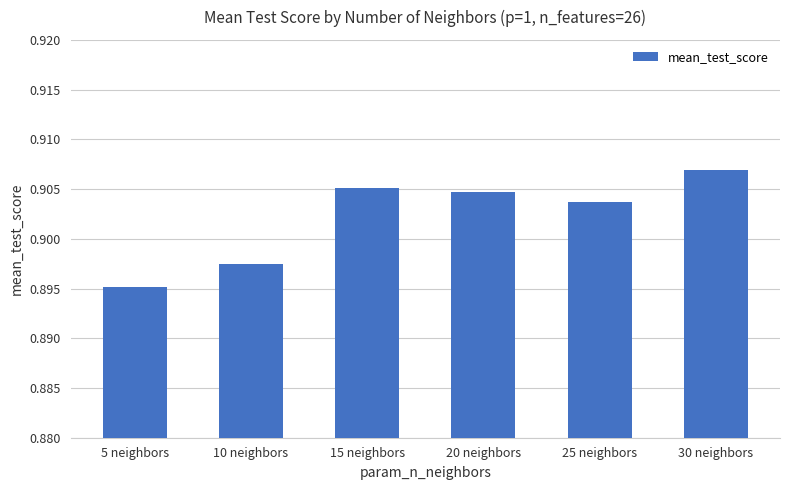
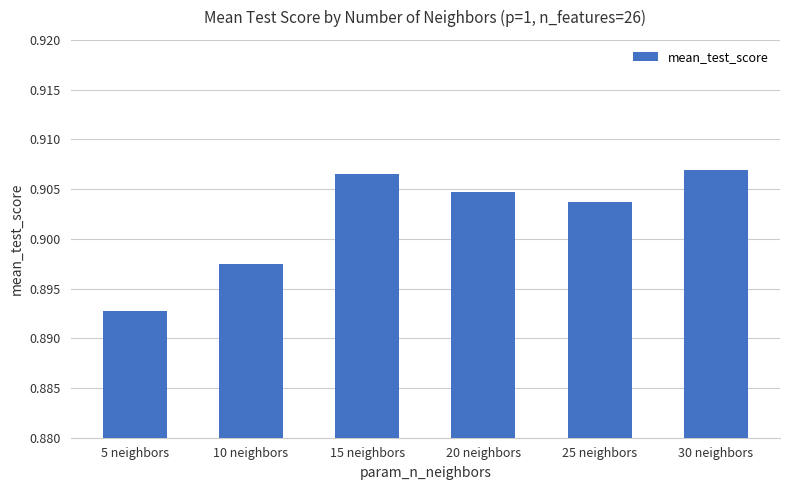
  {
-   "5 neighbors": 0.895,
+   "5 neighbors": 0.893,
    "10 neighbors": 0.897,
-   "15 neighbors": 0.905,
+   "15 neighbors": 0.906,
    "20 neighbors": 0.905,
    "25 neighbors": 0.904,
    "30 neighbors": 0.907
  }
